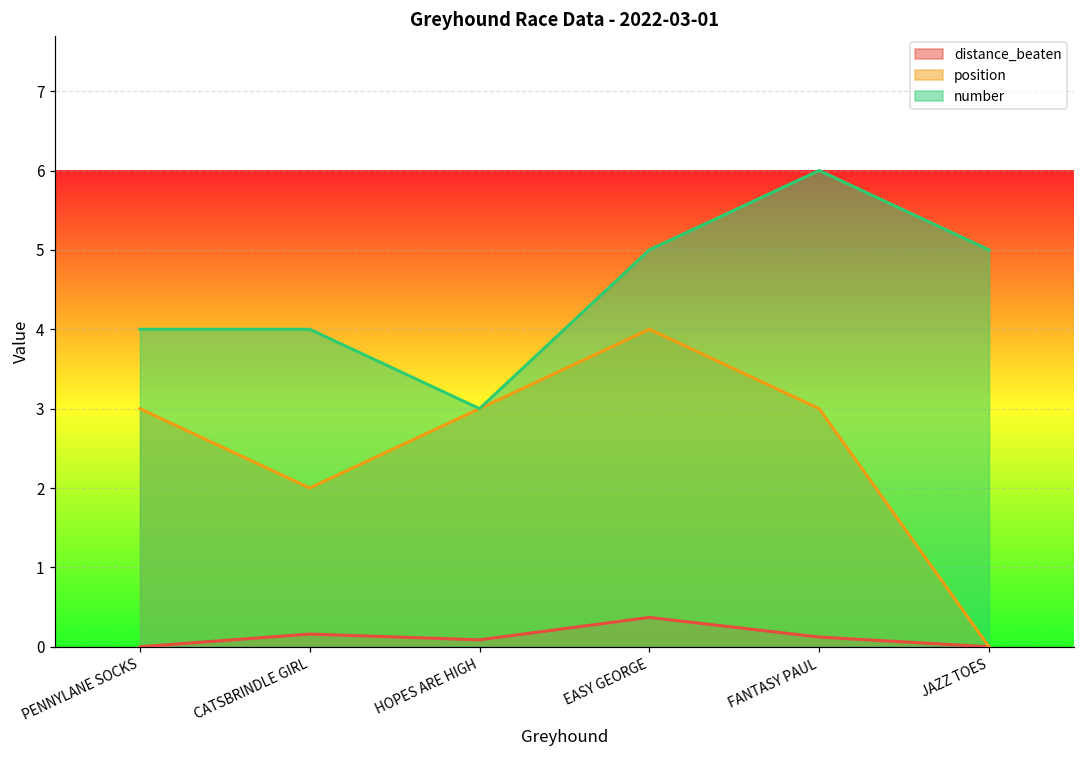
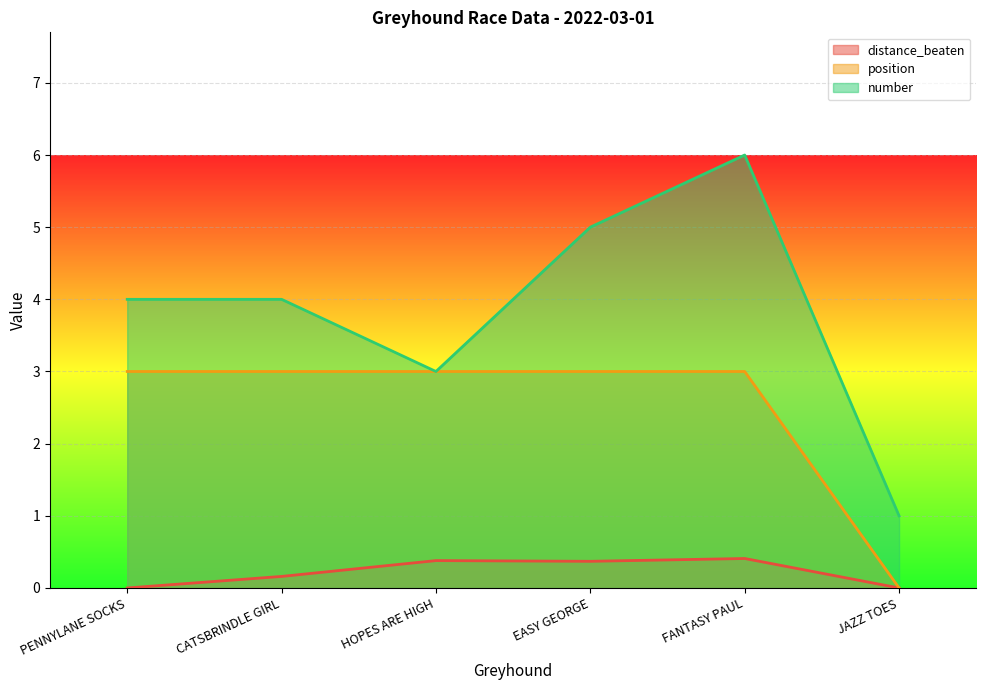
  {
    "distance_beaten": {
      "PENNYLANE SOCKS": 0.0,
      "CATSBRINDLE GIRL": 0.2,
-     "HOPES ARE HIGH": 0.1,
+     "HOPES ARE HIGH": 0.4,
      "EASY GEORGE": 0.4,
-     "FANTASY PAUL": 0.1
+     "FANTASY PAUL": 0.4
    },
    "position": {
      "PENNYLANE SOCKS": 3,
-     "CATSBRINDLE GIRL": 2,
-     "EASY GEORGE": 4,
+     "CATSBRINDLE GIRL": 3,
+     "EASY GEORGE": 3,
      "FANTASY PAUL": 3
    },
    "number": {
      "PENNYLANE SOCKS": 4,
      "CATSBRINDLE GIRL": 4,
      "EASY GEORGE": 5,
      "FANTASY PAUL": 6,
-     "JAZZ TOES": 5
+     "JAZZ TOES": 1
    }
  }
